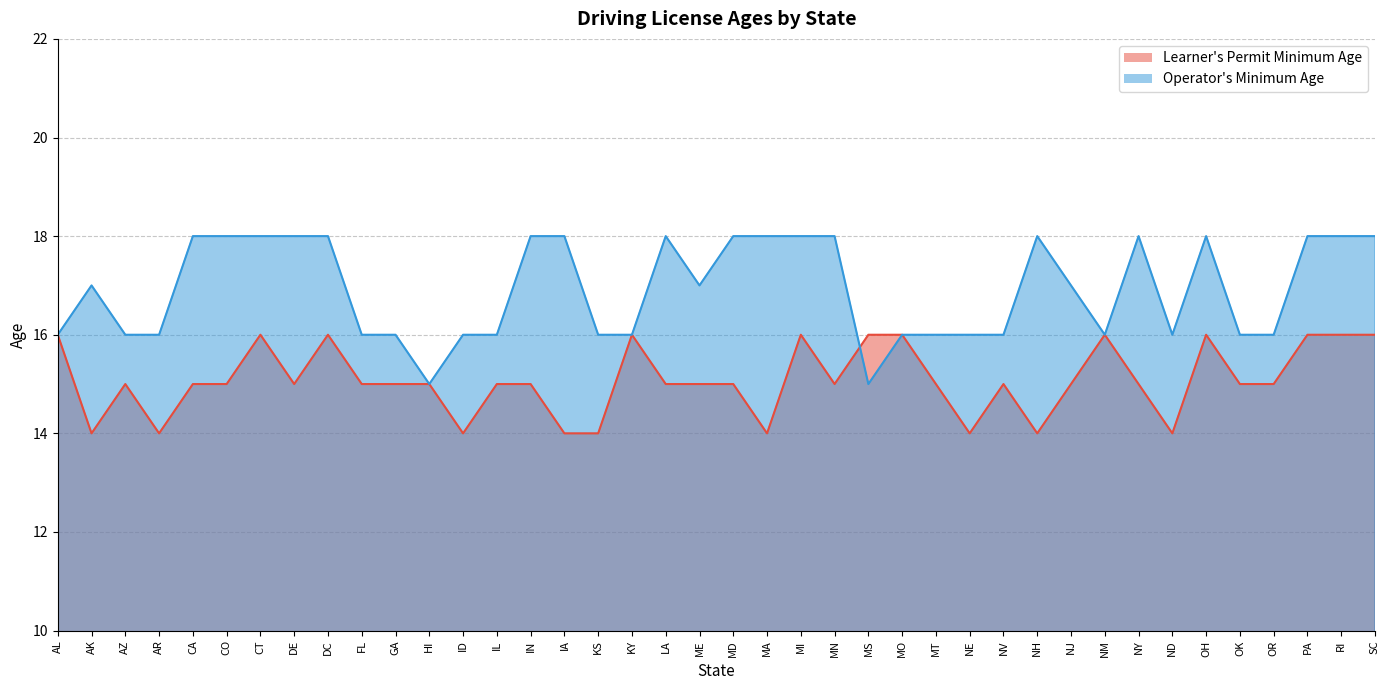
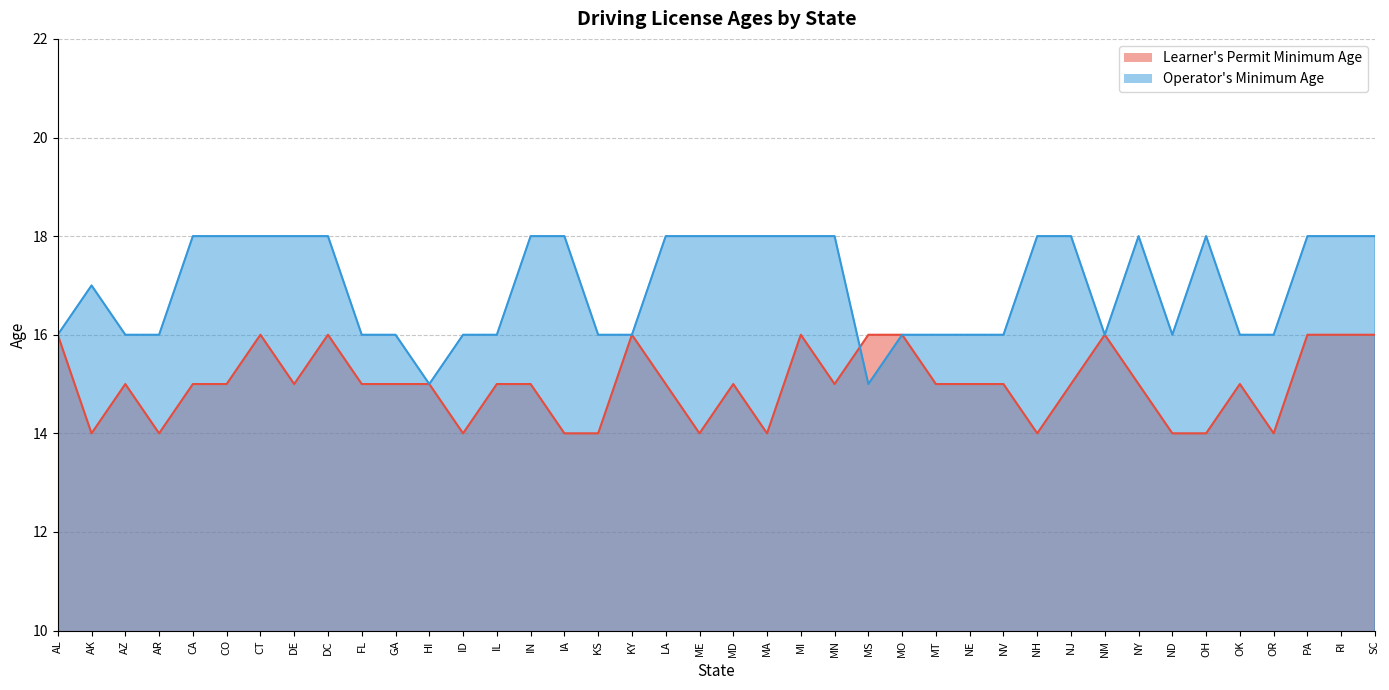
  {
    "Learner's Permit Minimum Age": {
      "AK": 14,
      "AZ": 15,
      "AR": 14,
      "CA": 15,
      "CO": 15,
      "CT": 16,
      "DE": 15,
      "DC": 16,
      "FL": 15,
      "GA": 15,
      "ID": 14,
      "IL": 15,
      "IN": 15,
      "IA": 14,
      "KS": 14,
      "LA": 15,
-     "ME": 15,
+     "ME": 14,
      "MD": 15,
      "MA": 14,
      "MI": 16,
      "MN": 15,
      "MS": 16,
      "MT": 15,
-     "NE": 14,
+     "NE": 15,
      "NV": 15,
      "NH": 14,
      "NJ": 15,
      "NY": 15,
      "ND": 14,
-     "OH": 16,
+     "OH": 14,
      "OK": 15,
-     "OR": 15,
+     "OR": 14,
      "PA": 16,
      "RI": 16,
      "SC": 16
    },
    "Operator's Minimum Age": {
      "AK": 17,
      "AZ": 16,
      "AR": 16,
      "CA": 18,
      "CO": 18,
      "CT": 18,
      "DE": 18,
      "DC": 18,
      "FL": 16,
      "GA": 16,
      "ID": 16,
      "IL": 16,
      "IN": 18,
      "IA": 18,
      "KS": 16,
      "LA": 18,
-     "ME": 17,
+     "ME": 18,
      "MD": 18,
      "MA": 18,
      "MI": 18,
      "MN": 18,
      "MS": 15,
      "MT": 16,
      "NE": 16,
      "NV": 16,
      "NH": 18,
-     "NJ": 17,
+     "NJ": 18,
      "NY": 18,
      "ND": 16,
      "OH": 18,
      "OK": 16,
      "OR": 16,
      "PA": 18,
      "RI": 18,
      "SC": 18
    }
  }
